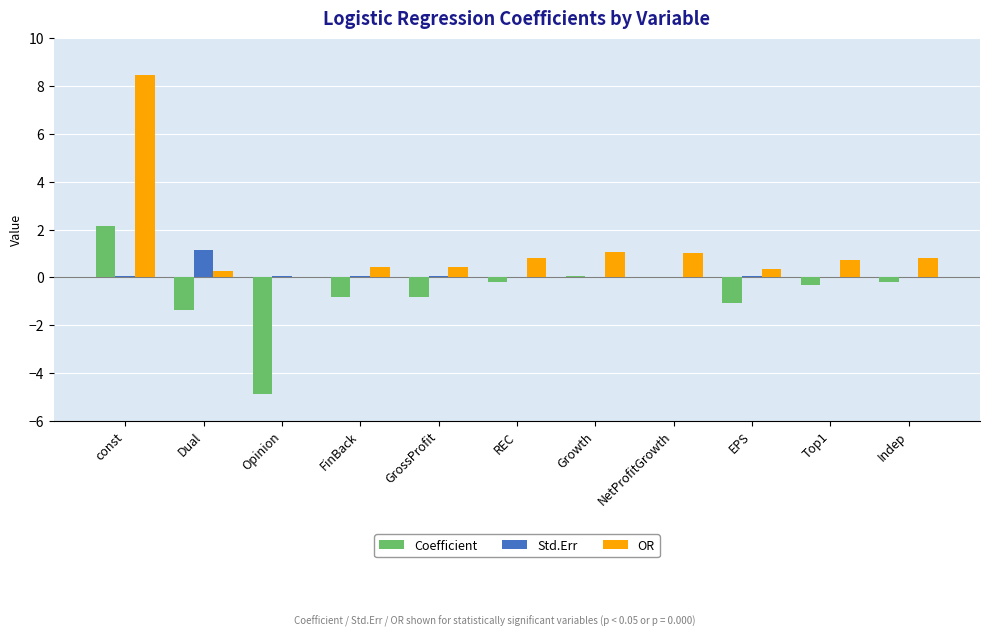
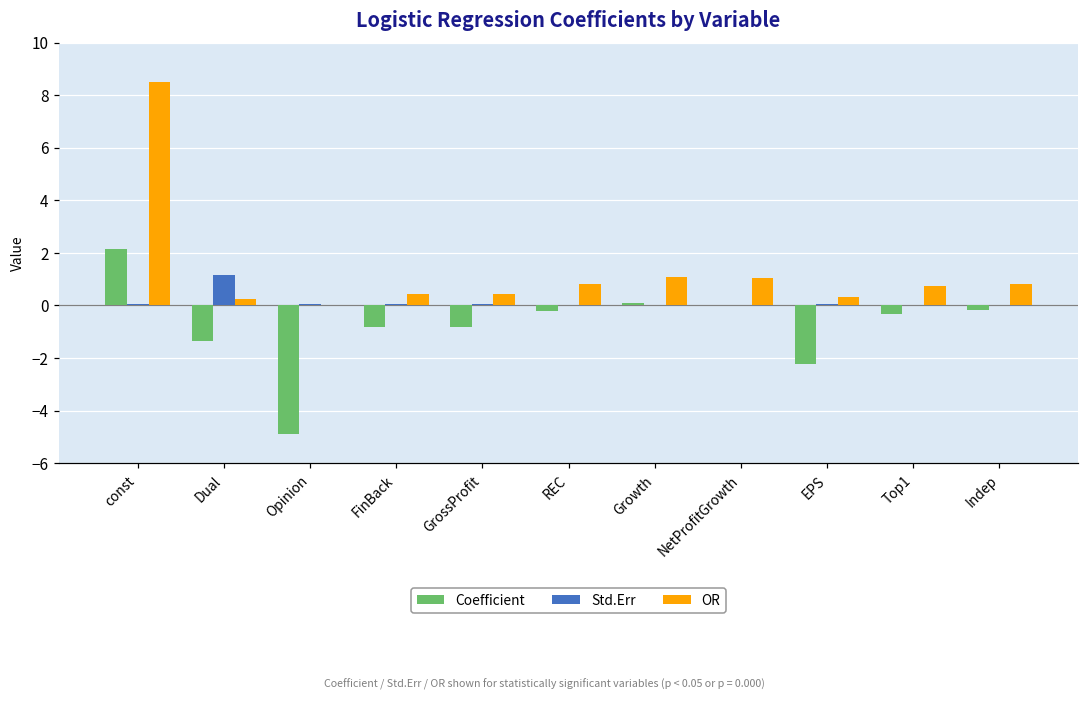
  {
    "Coefficient": {
      "const": 2.1,
      "Dual": -1.4,
      "Opinion": -4.9,
      "FinBack": -0.8,
      "GrossProfit": -0.8,
      "REC": -0.2,
-     "EPS": -1.1,
+     "EPS": -2.2,
      "Top1": -0.3,
      "Indep": -0.2
    },
    "Std.Err": {
      "Dual": 1.2
    },
    "OR": {
      "const": 8.5,
      "Dual": 0.3,
      "FinBack": 0.4,
      "GrossProfit": 0.4,
      "REC": 0.8,
      "Growth": 1.1,
      "NetProfitGrowth": 1.0,
      "EPS": 0.3,
      "Top1": 0.7,
      "Indep": 0.8
    }
  }
